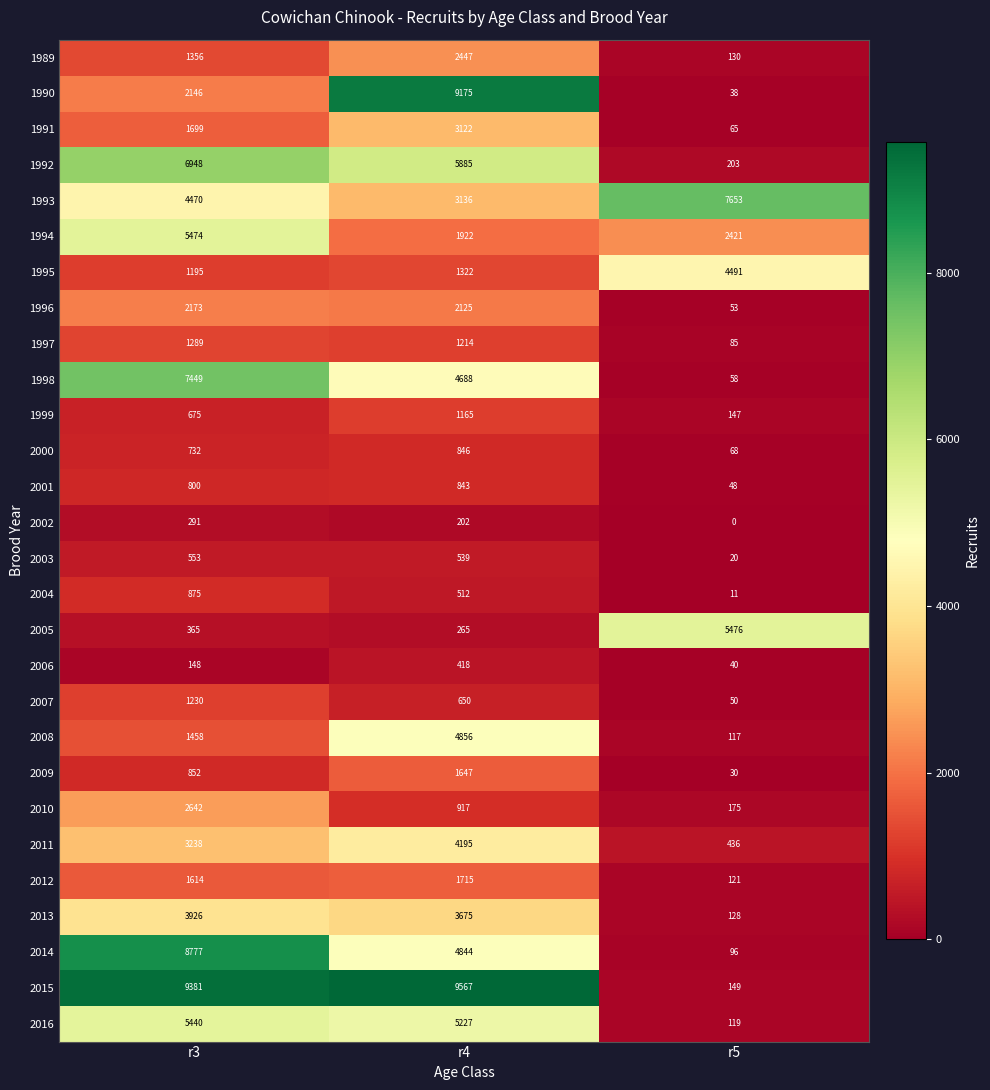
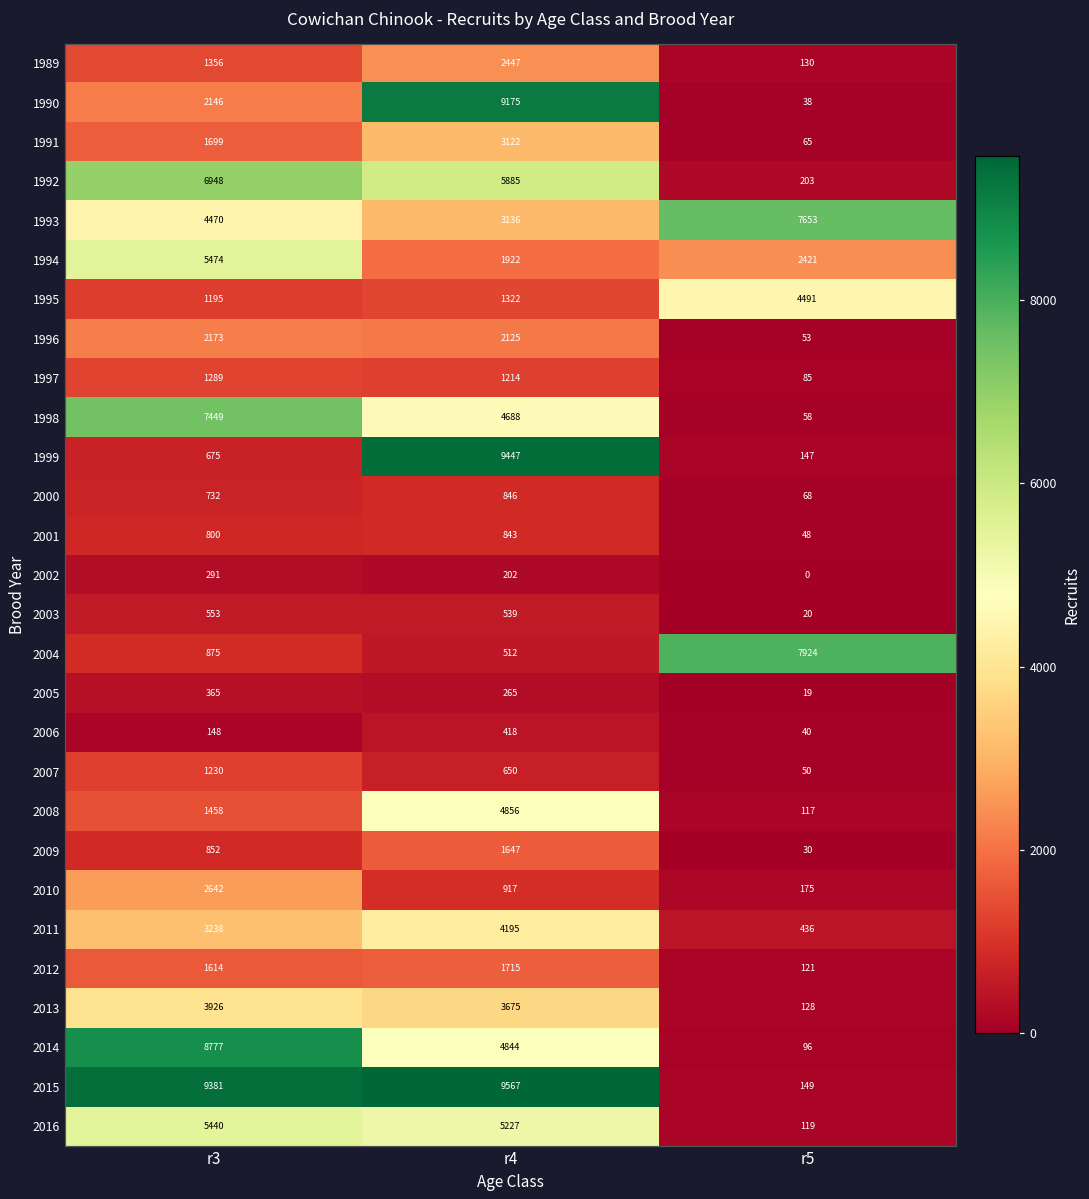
  {
    "1989": {
      "r3": 1356,
      "r4": 2447,
      "r5": 130
    },
    "1990": {
      "r3": 2146,
      "r4": 9175,
      "r5": 38
    },
    "1991": {
      "r3": 1699,
      "r4": 3122,
      "r5": 65
    },
    "1992": {
      "r3": 6948,
      "r4": 5885,
      "r5": 203
    },
    "1993": {
      "r3": 4470,
      "r4": 3136,
      "r5": 7653
    },
    "1994": {
      "r3": 5474,
      "r4": 1922,
      "r5": 2421
    },
    "1995": {
      "r3": 1195,
      "r4": 1322,
      "r5": 4491
    },
    "1996": {
      "r3": 2173,
      "r4": 2125,
      "r5": 53
    },
    "1997": {
      "r3": 1289,
      "r4": 1214,
      "r5": 85
    },
    "1998": {
      "r3": 7449,
      "r4": 4688,
      "r5": 58
    },
    "1999": {
      "r3": 675,
-     "r4": 1165,
+     "r4": 9447,
      "r5": 147
    },
    "2000": {
      "r3": 732,
      "r4": 846,
      "r5": 68
    },
    "2001": {
      "r3": 800,
      "r4": 843,
      "r5": 48
    },
    "2002": {
      "r3": 291,
      "r4": 202,
      "r5": 0
    },
    "2003": {
      "r3": 553,
      "r4": 539,
      "r5": 20
    },
    "2004": {
      "r3": 875,
      "r4": 512,
-     "r5": 11
+     "r5": 7924
    },
    "2005": {
      "r3": 365,
      "r4": 265,
-     "r5": 5476
+     "r5": 19
    },
    "2006": {
      "r3": 148,
      "r4": 418,
      "r5": 40
    },
    "2007": {
      "r3": 1230,
      "r4": 650,
      "r5": 50
    },
    "2008": {
      "r3": 1458,
      "r4": 4856,
      "r5": 117
    },
    "2009": {
      "r3": 852,
      "r4": 1647,
      "r5": 30
    },
    "2010": {
      "r3": 2642,
      "r4": 917,
      "r5": 175
    },
    "2011": {
      "r3": 3238,
      "r4": 4195,
      "r5": 436
    },
    "2012": {
      "r3": 1614,
      "r4": 1715,
      "r5": 121
    },
    "2013": {
      "r3": 3926,
      "r4": 3675,
      "r5": 128
    },
    "2014": {
      "r3": 8777,
      "r4": 4844,
      "r5": 96
    },
    "2015": {
      "r3": 9381,
      "r4": 9567,
      "r5": 149
    },
    "2016": {
      "r3": 5440,
      "r4": 5227,
      "r5": 119
    }
  }
